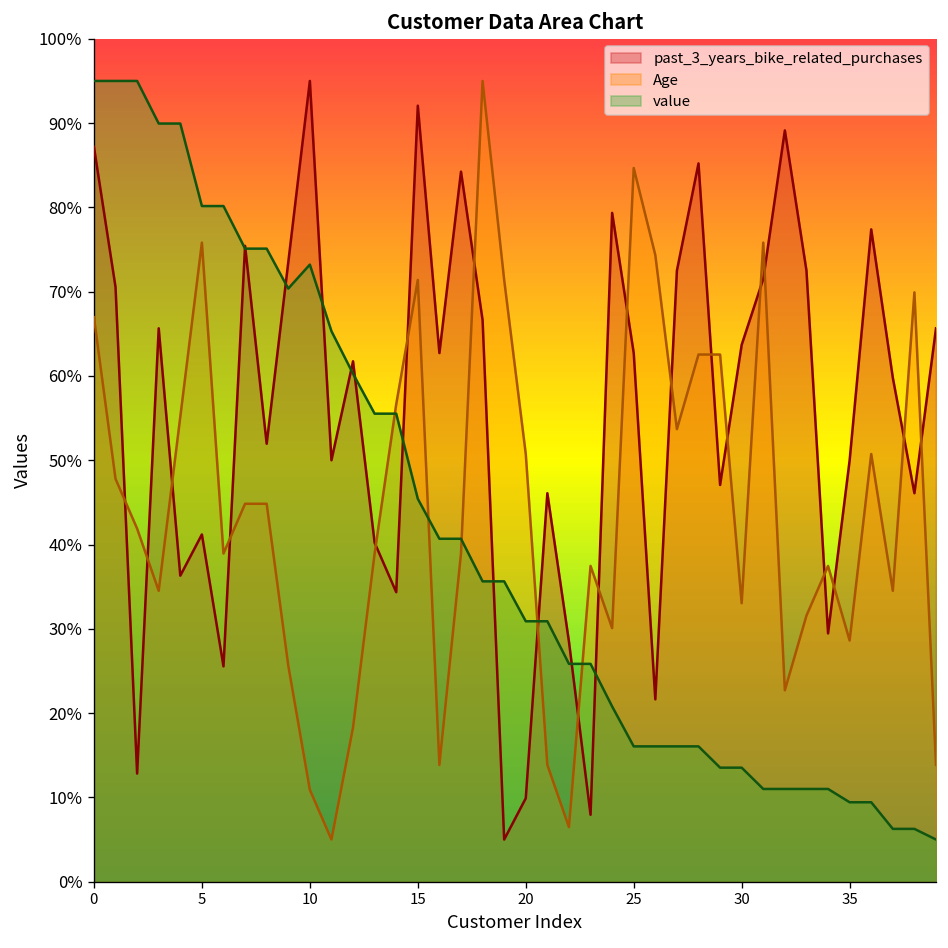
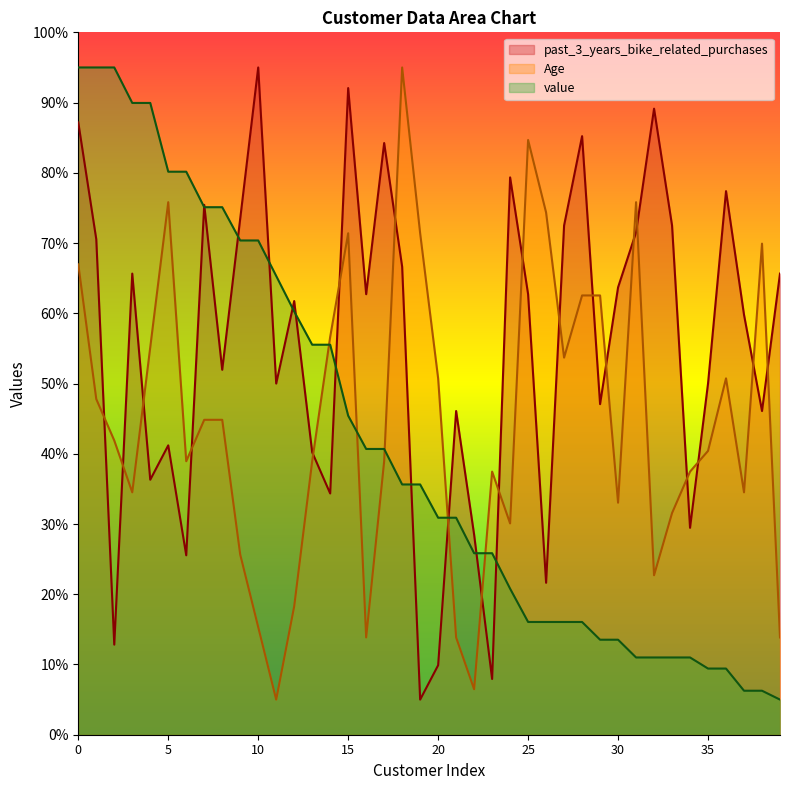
  {
    "past_3_years_bike_related_purchases": {
      "0": "87%",
      "5": "41%",
      "10": "95%",
      "15": "92%",
      "20": "10%",
      "25": "63%",
      "30": "64%",
      "35": "50%"
    },
    "Age": {
      "0": "67%",
      "5": "76%",
-     "10": "11%",
+     "10": "15%",
      "15": "71%",
      "20": "51%",
      "25": "85%",
      "30": "33%",
-     "35": "29%"
+     "35": "40%"
    },
    "value": {
      "0": "95%",
      "5": "80%",
-     "10": "73%",
+     "10": "70%",
      "15": "45%",
      "20": "31%",
      "25": "16%",
      "30": "14%",
      "35": "9%"
    }
  }
